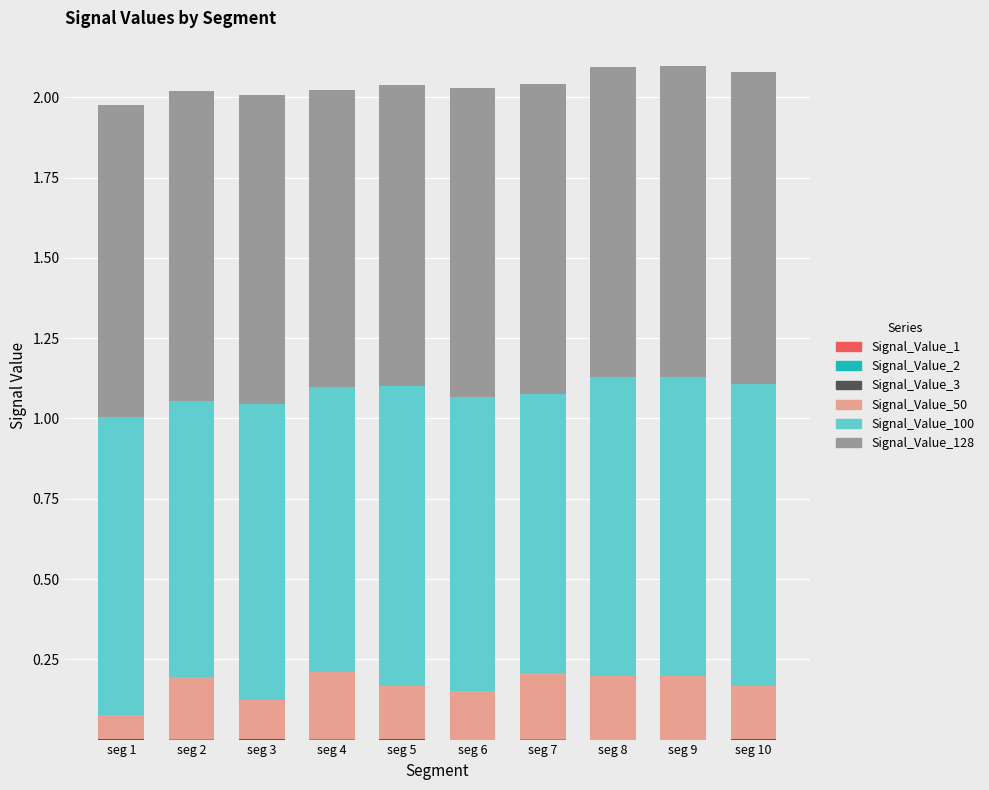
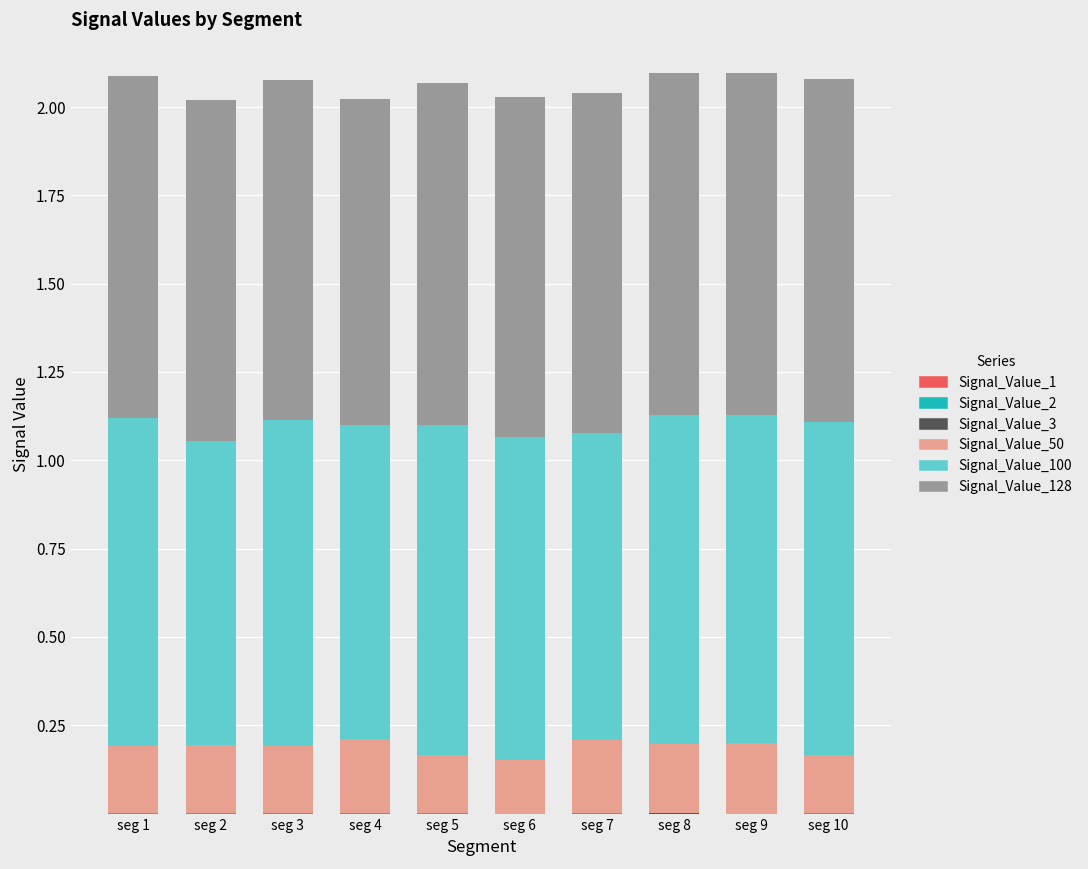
  {
    "Signal_Value_50": {
-     "seg 1": 0.08,
+     "seg 1": 0.19,
      "seg 2": 0.19,
-     "seg 3": 0.12,
+     "seg 3": 0.19,
      "seg 4": 0.21,
      "seg 5": 0.17,
      "seg 6": 0.15,
      "seg 7": 0.21,
      "seg 8": 0.20,
      "seg 9": 0.20,
      "seg 10": 0.17
    },
    "Signal_Value_100": {
      "seg 1": 0.93,
      "seg 2": 0.86,
      "seg 3": 0.92,
      "seg 4": 0.89,
      "seg 5": 0.93,
      "seg 6": 0.91,
      "seg 7": 0.87,
      "seg 8": 0.93,
      "seg 9": 0.93,
      "seg 10": 0.94
    },
    "Signal_Value_128": {
      "seg 1": 0.97,
      "seg 2": 0.96,
      "seg 3": 0.96,
      "seg 4": 0.92,
-     "seg 5": 0.94,
+     "seg 5": 0.97,
      "seg 6": 0.96,
      "seg 7": 0.96,
      "seg 8": 0.97,
      "seg 9": 0.97,
      "seg 10": 0.97
    }
  }
